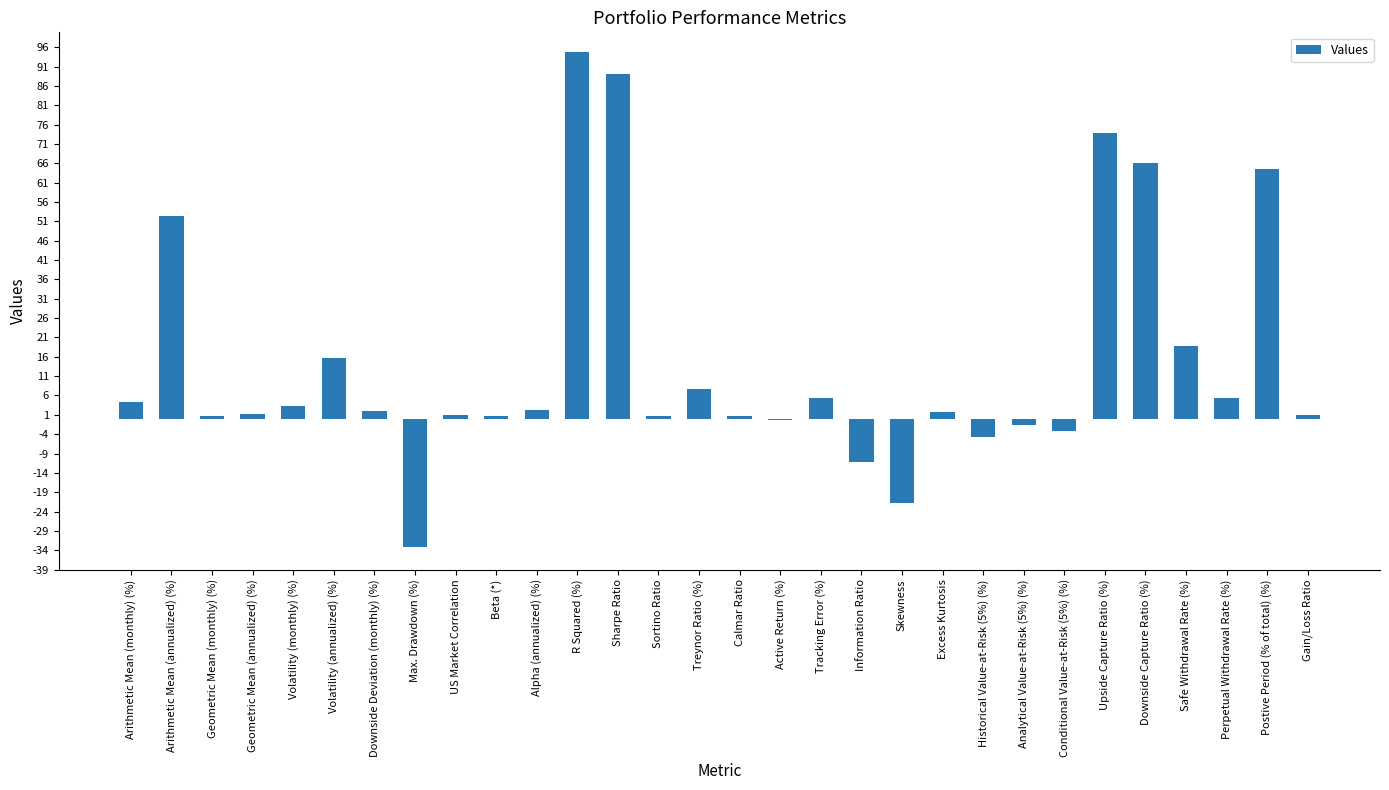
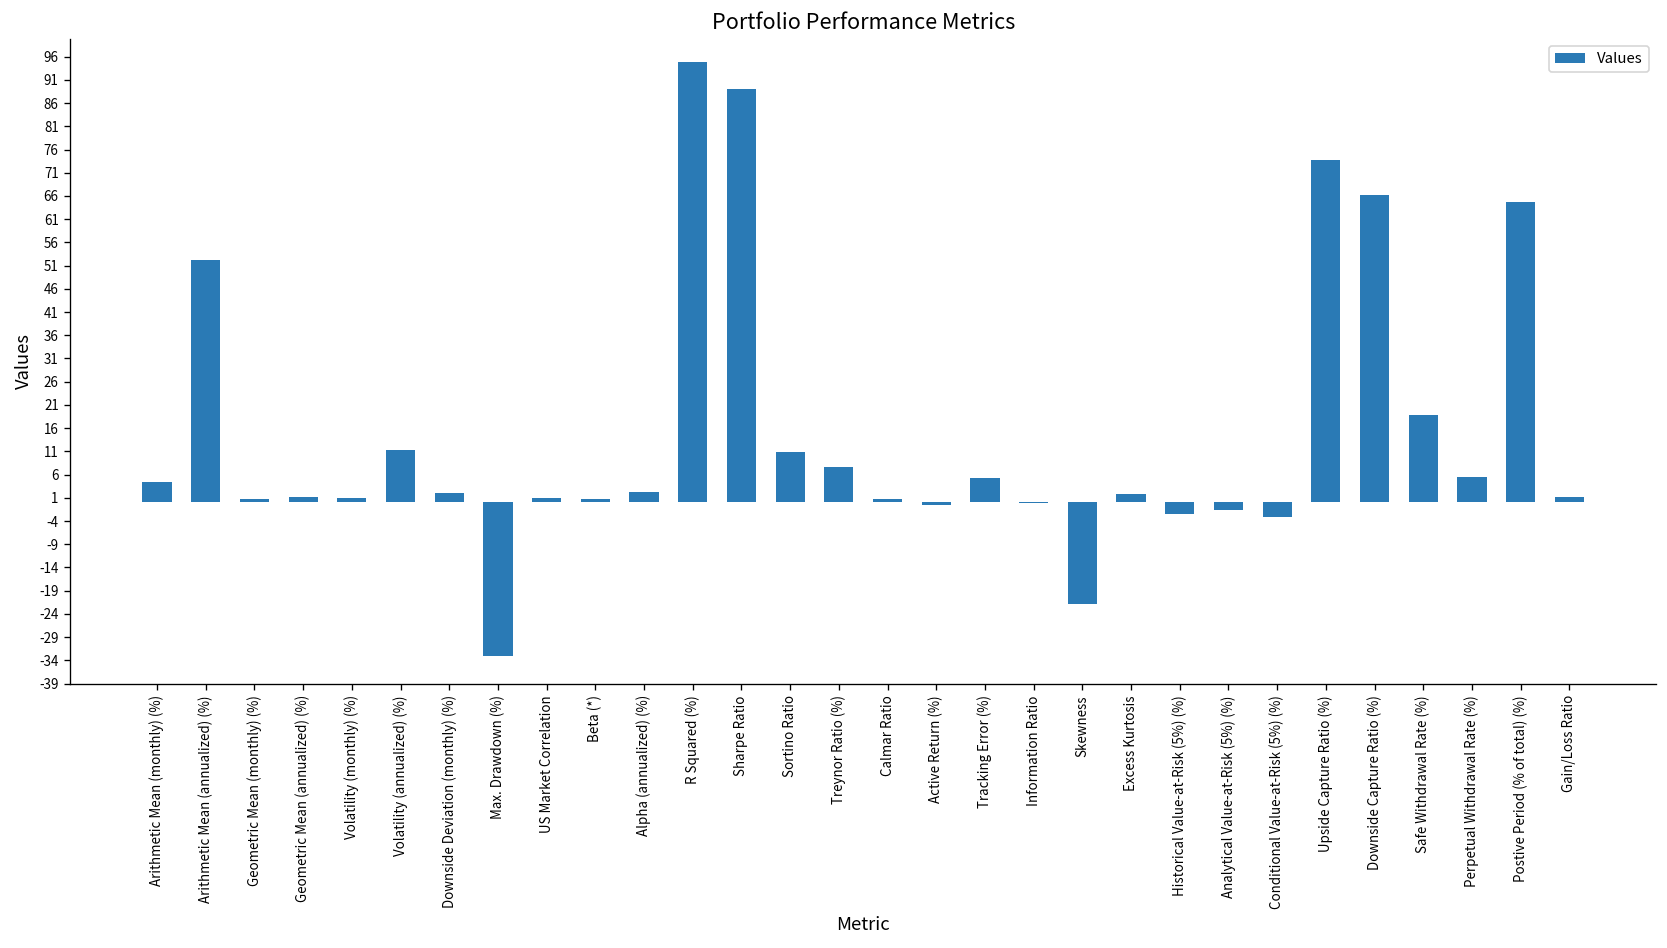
  {
    "Arithmetic Mean (monthly) (%)": 4,
    "Arithmetic Mean (annualized) (%)": 52,
    "Geometric Mean (monthly) (%)": 1,
    "Geometric Mean (annualized) (%)": 1,
-   "Volatility (monthly) (%)": 3,
-   "Volatility (annualized) (%)": 16,
+   "Volatility (monthly) (%)": 1,
+   "Volatility (annualized) (%)": 11,
    "Downside Deviation (monthly) (%)": 2,
    "Max. Drawdown (%)": -33,
    "US Market Correlation": 1,
    "Beta (*)": 1,
    "Alpha (annualized) (%)": 2,
    "R Squared (%)": 95,
    "Sharpe Ratio": 89,
-   "Sortino Ratio": 1,
+   "Sortino Ratio": 11,
    "Treynor Ratio (%)": 8,
    "Calmar Ratio": 1,
    "Tracking Error (%)": 5,
-   "Information Ratio": -11,
+   "Information Ratio": 0,
    "Skewness": -22,
    "Excess Kurtosis": 2,
-   "Historical Value-at-Risk (5%) (%)": -5,
+   "Historical Value-at-Risk (5%) (%)": -2,
    "Analytical Value-at-Risk (5%) (%)": -2,
    "Conditional Value-at-Risk (5%) (%)": -3,
    "Upside Capture Ratio (%)": 74,
    "Downside Capture Ratio (%)": 66,
    "Safe Withdrawal Rate (%)": 19,
    "Perpetual Withdrawal Rate (%)": 5,
    "Postive Period (% of total) (%)": 65,
    "Gain/Loss Ratio": 1
  }
